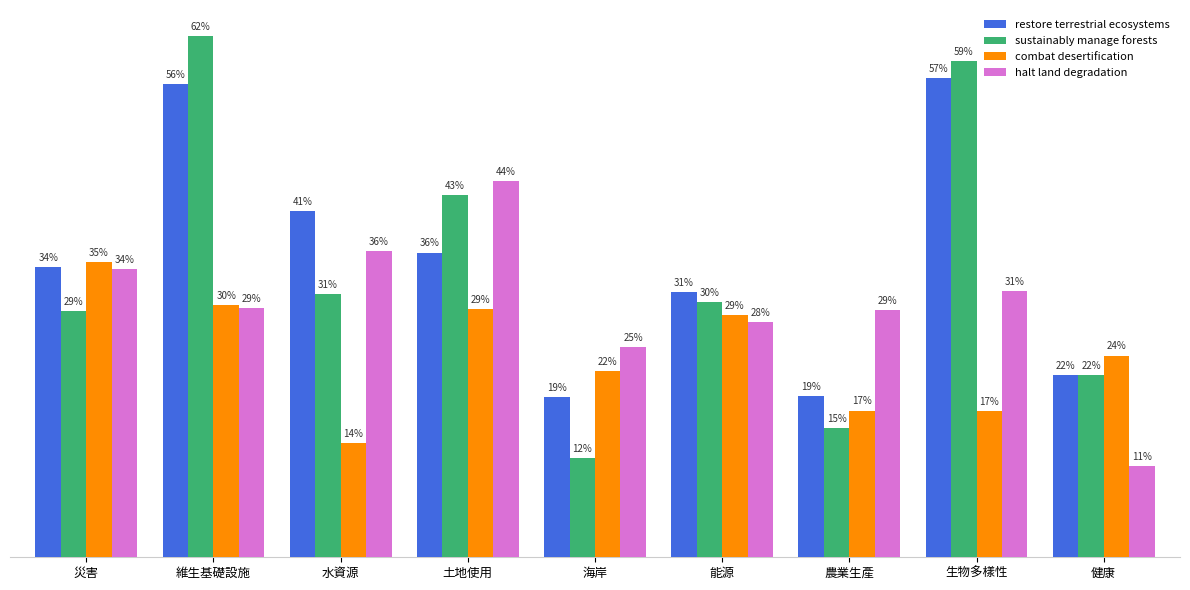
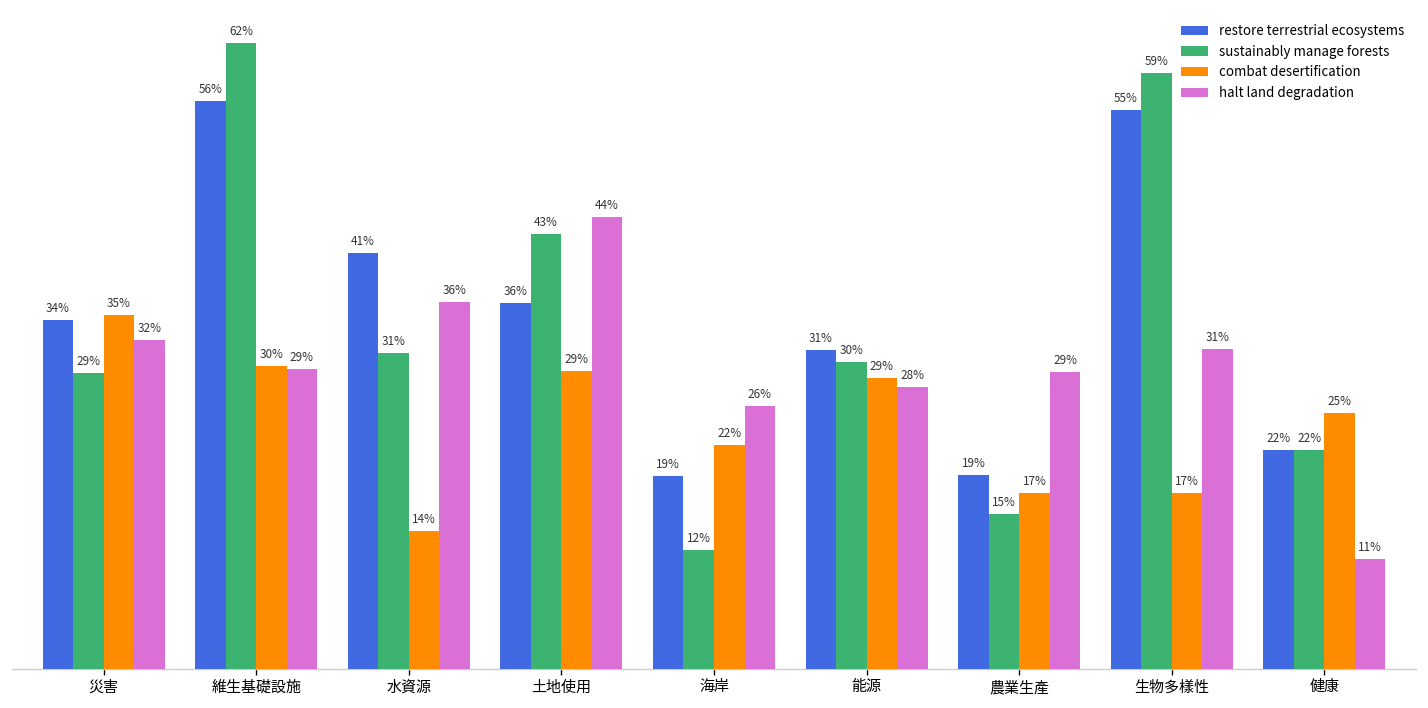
  {
    "restore terrestrial ecosystems": {
      "災害": "34%",
      "維生基礎設施": "56%",
      "水資源": "41%",
      "土地使用": "36%",
      "海岸": "19%",
      "能源": "31%",
      "農業生產": "19%",
-     "生物多樣性": "57%",
+     "生物多樣性": "55%",
      "健康": "22%"
    },
    "sustainably manage forests": {
      "災害": "29%",
      "維生基礎設施": "62%",
      "水資源": "31%",
      "土地使用": "43%",
      "海岸": "12%",
      "能源": "30%",
      "農業生產": "15%",
      "生物多樣性": "59%",
      "健康": "22%"
    },
    "combat desertification": {
      "災害": "35%",
      "維生基礎設施": "30%",
      "水資源": "14%",
      "土地使用": "29%",
      "海岸": "22%",
      "能源": "29%",
      "農業生產": "17%",
      "生物多樣性": "17%",
-     "健康": "24%"
+     "健康": "25%"
    },
    "halt land degradation": {
-     "災害": "34%",
+     "災害": "32%",
      "維生基礎設施": "29%",
      "水資源": "36%",
      "土地使用": "44%",
-     "海岸": "25%",
+     "海岸": "26%",
      "能源": "28%",
      "農業生產": "29%",
      "生物多樣性": "31%",
      "健康": "11%"
    }
  }
